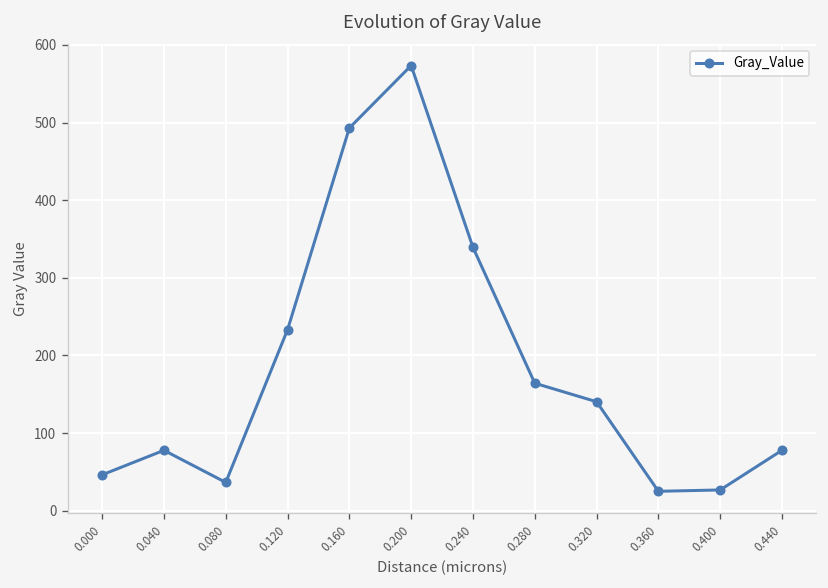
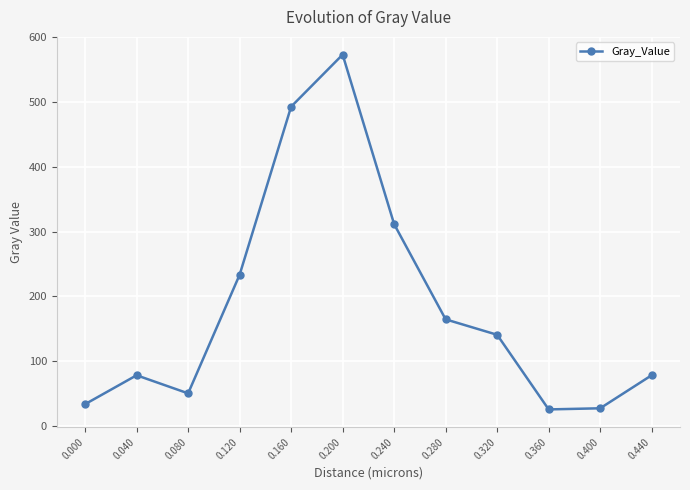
  {
-   "0.000": 50,
+   "0.000": 30,
    "0.040": 80,
-   "0.080": 40,
+   "0.080": 50,
    "0.120": 230,
    "0.160": 490,
    "0.200": 570,
-   "0.240": 340,
+   "0.240": 310,
    "0.280": 160,
    "0.320": 140,
    "0.360": 30,
    "0.400": 30,
    "0.440": 80
  }
